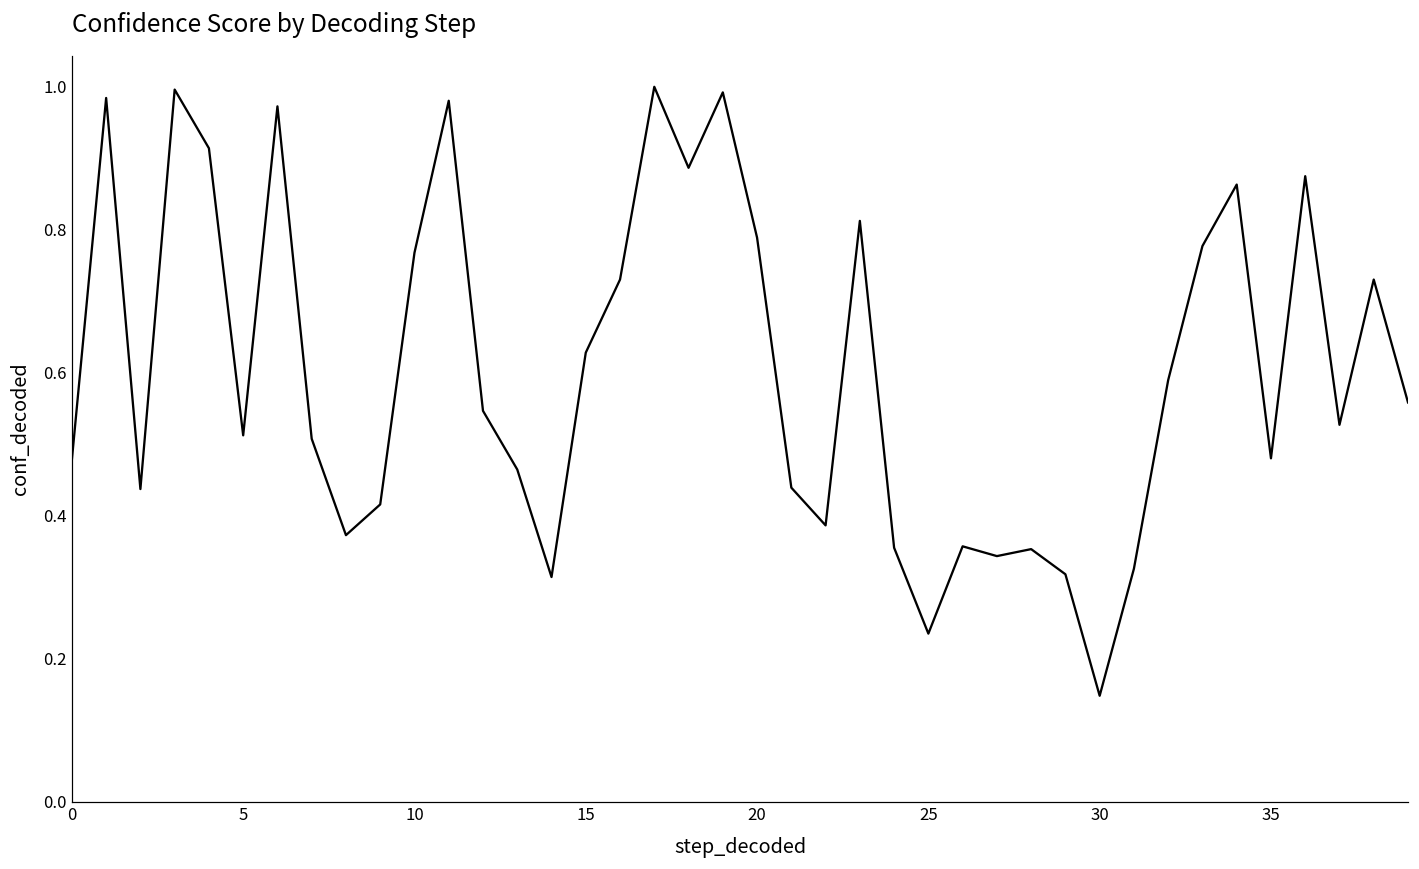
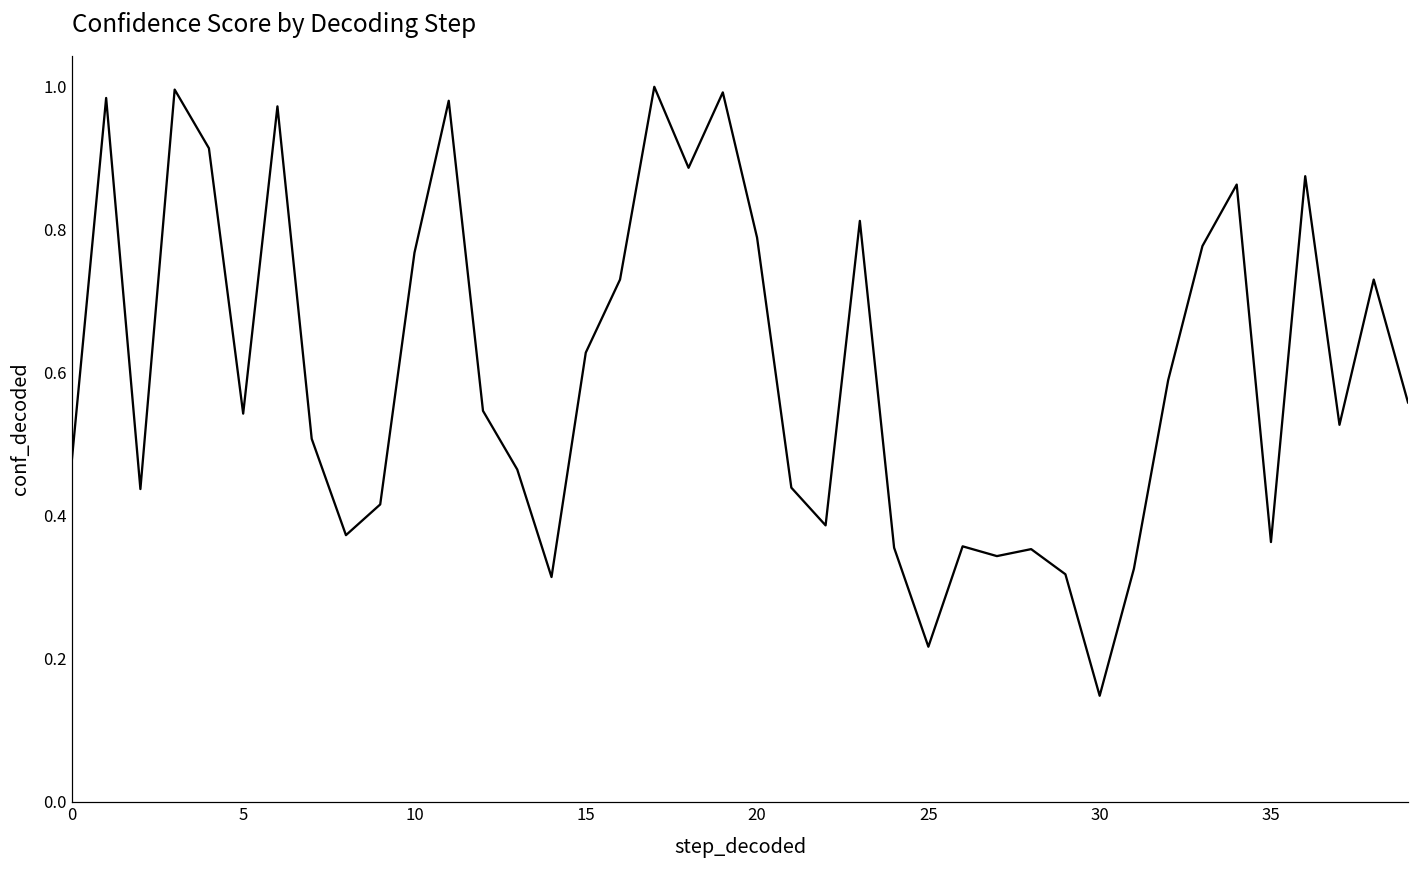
  {
    "0": 0.48,
-   "5": 0.51,
+   "5": 0.54,
    "10": 0.77,
    "15": 0.63,
    "20": 0.79,
-   "25": 0.24,
+   "25": 0.22,
    "30": 0.15,
-   "35": 0.48
+   "35": 0.36
  }
